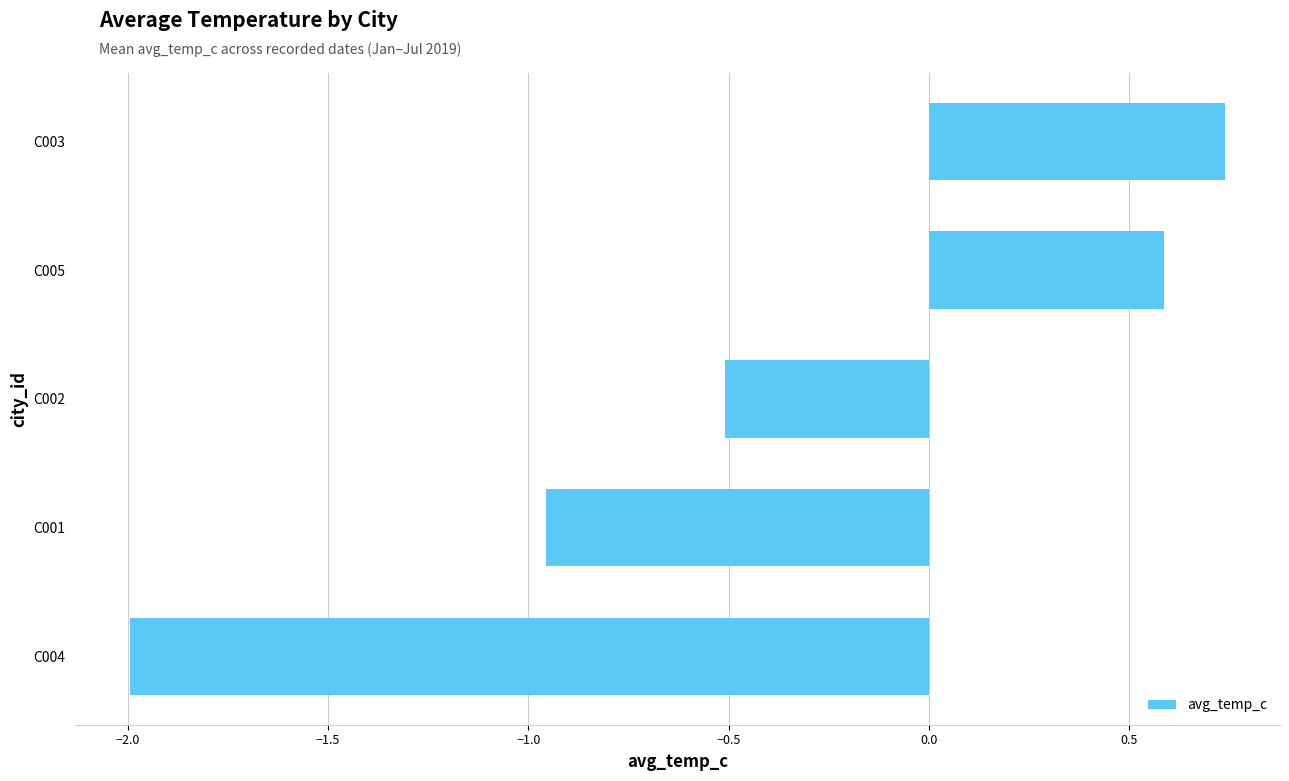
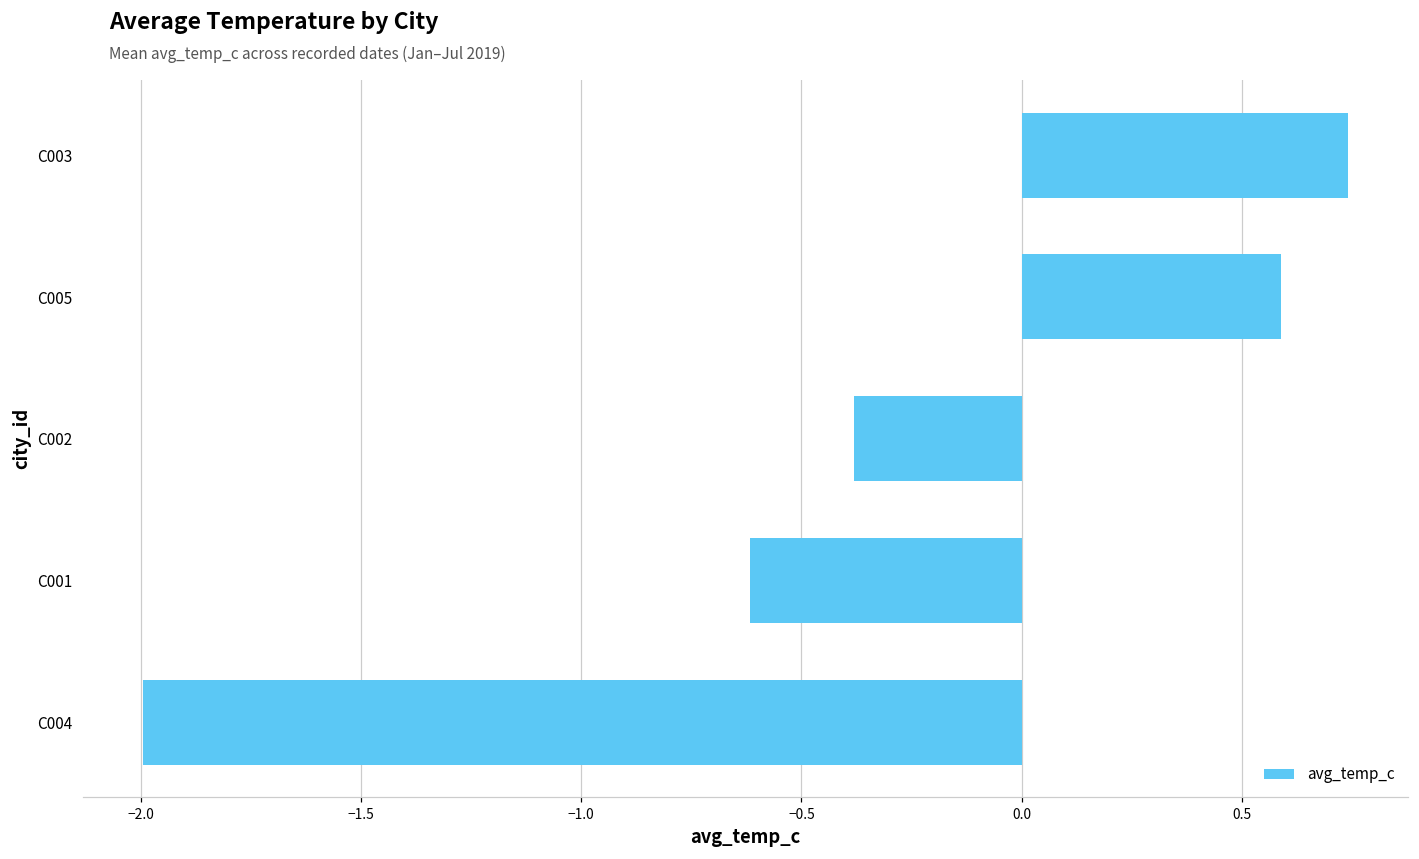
  {
    "C003": 0.74,
    "C005": 0.59,
-   "C002": -0.51,
-   "C001": -0.96,
+   "C002": -0.38,
+   "C001": -0.62,
    "C004": -1.99
  }
